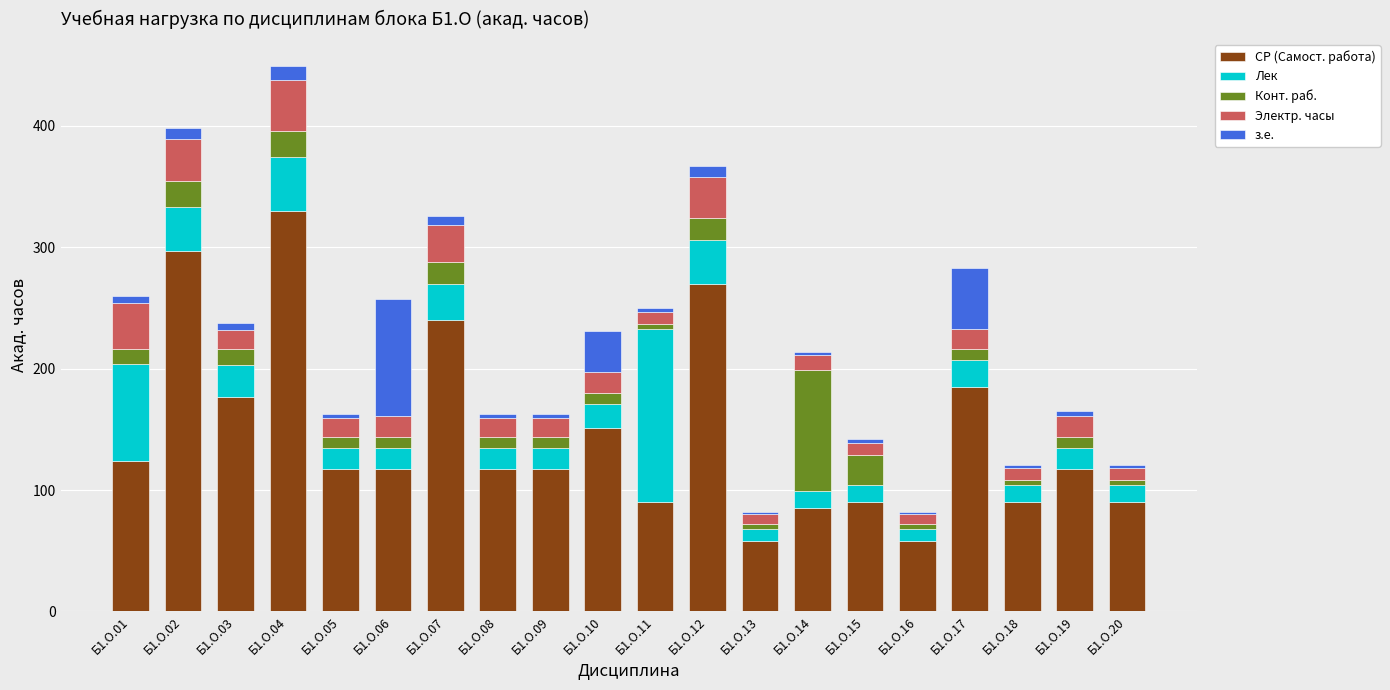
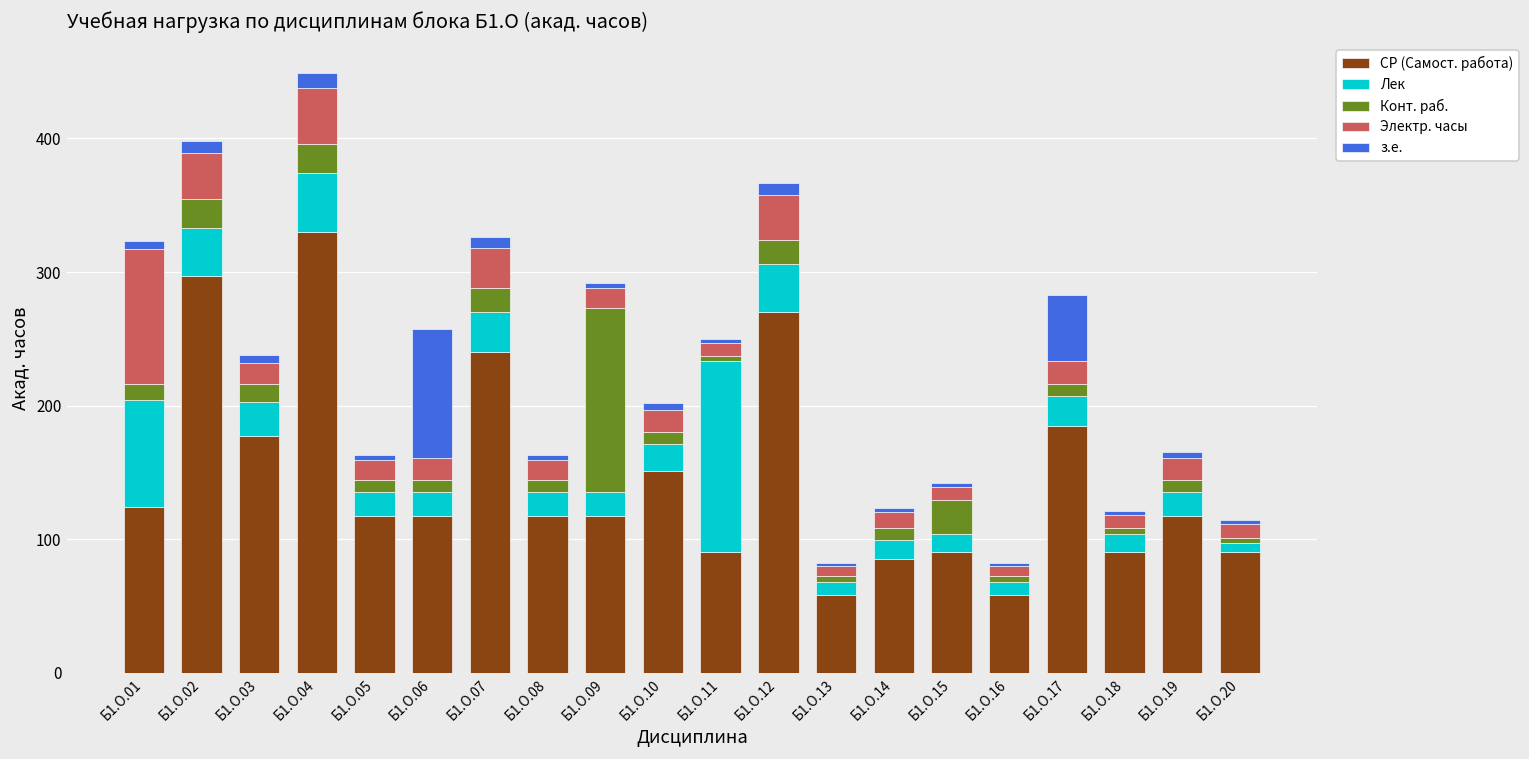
  {
    "СР (Самост. работа)": {
      "Б1.О.01": 124,
      "Б1.О.02": 297,
      "Б1.О.03": 177,
      "Б1.О.04": 330,
      "Б1.О.05": 117,
      "Б1.О.06": 117,
      "Б1.О.07": 240,
      "Б1.О.08": 117,
      "Б1.О.09": 117,
      "Б1.О.10": 151,
      "Б1.О.11": 90,
      "Б1.О.12": 270,
      "Б1.О.13": 58,
      "Б1.О.14": 85,
      "Б1.О.15": 90,
      "Б1.О.16": 58,
      "Б1.О.17": 185,
      "Б1.О.18": 90,
      "Б1.О.19": 117,
      "Б1.О.20": 90
    },
    "Лек": {
      "Б1.О.01": 80,
      "Б1.О.02": 36,
      "Б1.О.03": 26,
      "Б1.О.04": 44,
      "Б1.О.05": 18,
      "Б1.О.06": 18,
      "Б1.О.07": 30,
      "Б1.О.08": 18,
      "Б1.О.09": 18,
      "Б1.О.10": 20,
      "Б1.О.11": 143,
      "Б1.О.12": 36,
      "Б1.О.13": 10,
      "Б1.О.14": 14,
      "Б1.О.15": 14,
      "Б1.О.16": 10,
      "Б1.О.17": 22,
      "Б1.О.18": 14,
      "Б1.О.19": 18,
-     "Б1.О.20": 14
+     "Б1.О.20": 7
    },
    "Конт. раб.": {
      "Б1.О.01": 12,
      "Б1.О.02": 22,
      "Б1.О.03": 13,
      "Б1.О.04": 22,
      "Б1.О.05": 9,
      "Б1.О.06": 9,
      "Б1.О.07": 18,
      "Б1.О.08": 9,
-     "Б1.О.09": 9,
+     "Б1.О.09": 138,
      "Б1.О.10": 9,
      "Б1.О.11": 4,
      "Б1.О.12": 18,
      "Б1.О.13": 4,
-     "Б1.О.14": 100,
+     "Б1.О.14": 9,
      "Б1.О.15": 25,
      "Б1.О.16": 4,
      "Б1.О.17": 9,
      "Б1.О.18": 4,
      "Б1.О.19": 9,
      "Б1.О.20": 4
    },
    "Электр. часы": {
-     "Б1.О.01": 38,
+     "Б1.О.01": 101,
      "Б1.О.02": 34,
      "Б1.О.03": 16,
      "Б1.О.04": 42,
      "Б1.О.05": 15,
      "Б1.О.06": 17,
      "Б1.О.07": 30,
      "Б1.О.08": 15,
      "Б1.О.09": 15,
      "Б1.О.10": 17,
      "Б1.О.11": 10,
      "Б1.О.12": 34,
      "Б1.О.13": 8,
      "Б1.О.14": 12,
      "Б1.О.15": 10,
      "Б1.О.16": 8,
      "Б1.О.17": 17,
      "Б1.О.18": 10,
      "Б1.О.19": 17,
      "Б1.О.20": 10
    },
    "з.е.": {
      "Б1.О.01": 6,
      "Б1.О.02": 9,
      "Б1.О.03": 6,
      "Б1.О.04": 11,
      "Б1.О.05": 4,
      "Б1.О.06": 96,
      "Б1.О.07": 8,
      "Б1.О.08": 4,
      "Б1.О.09": 4,
-     "Б1.О.10": 34,
+     "Б1.О.10": 5,
      "Б1.О.11": 3,
      "Б1.О.12": 9,
      "Б1.О.14": 3,
      "Б1.О.15": 3,
      "Б1.О.17": 50,
      "Б1.О.18": 3,
      "Б1.О.19": 4,
      "Б1.О.20": 3
    }
  }
